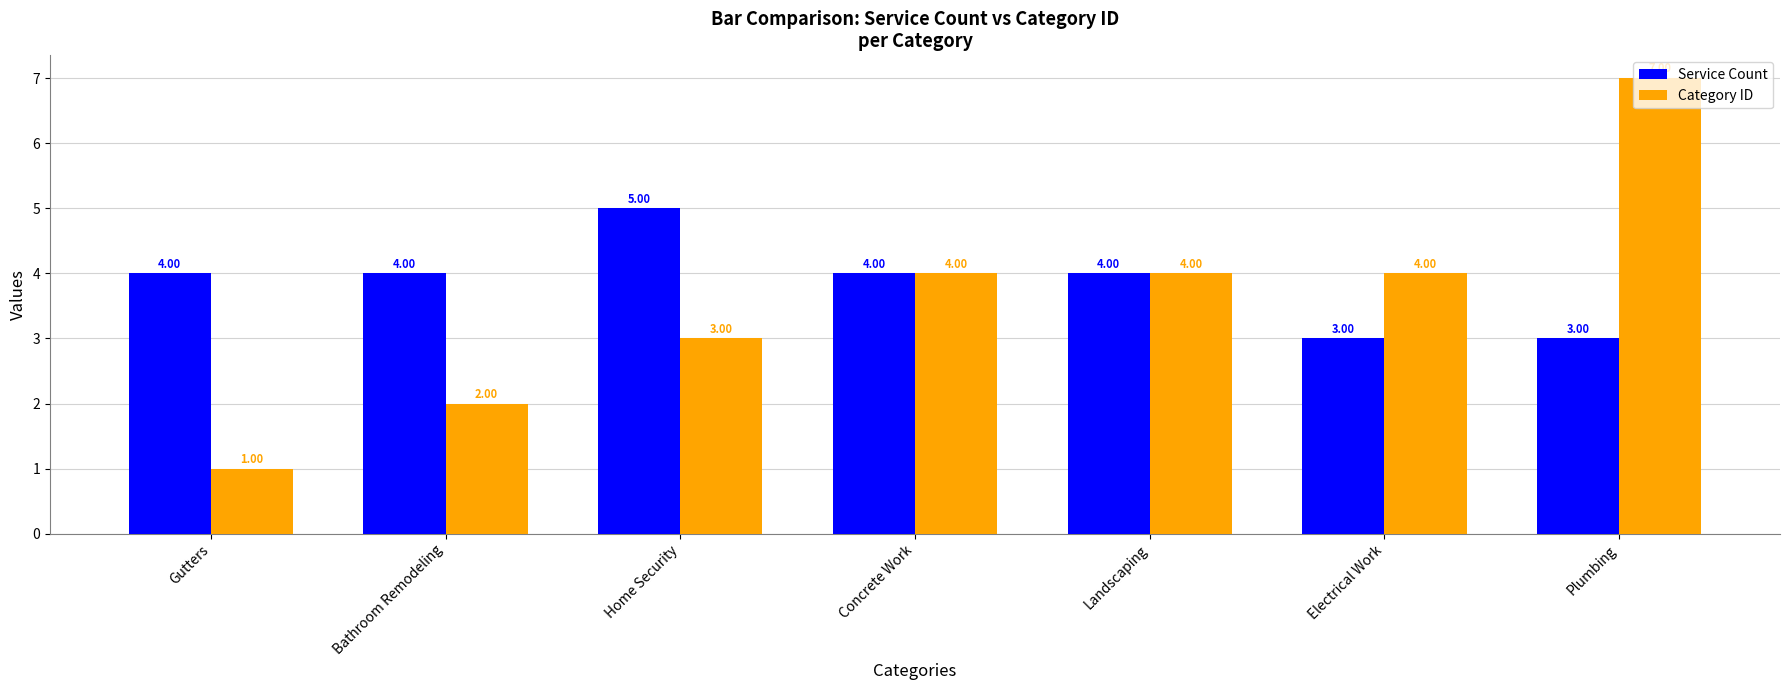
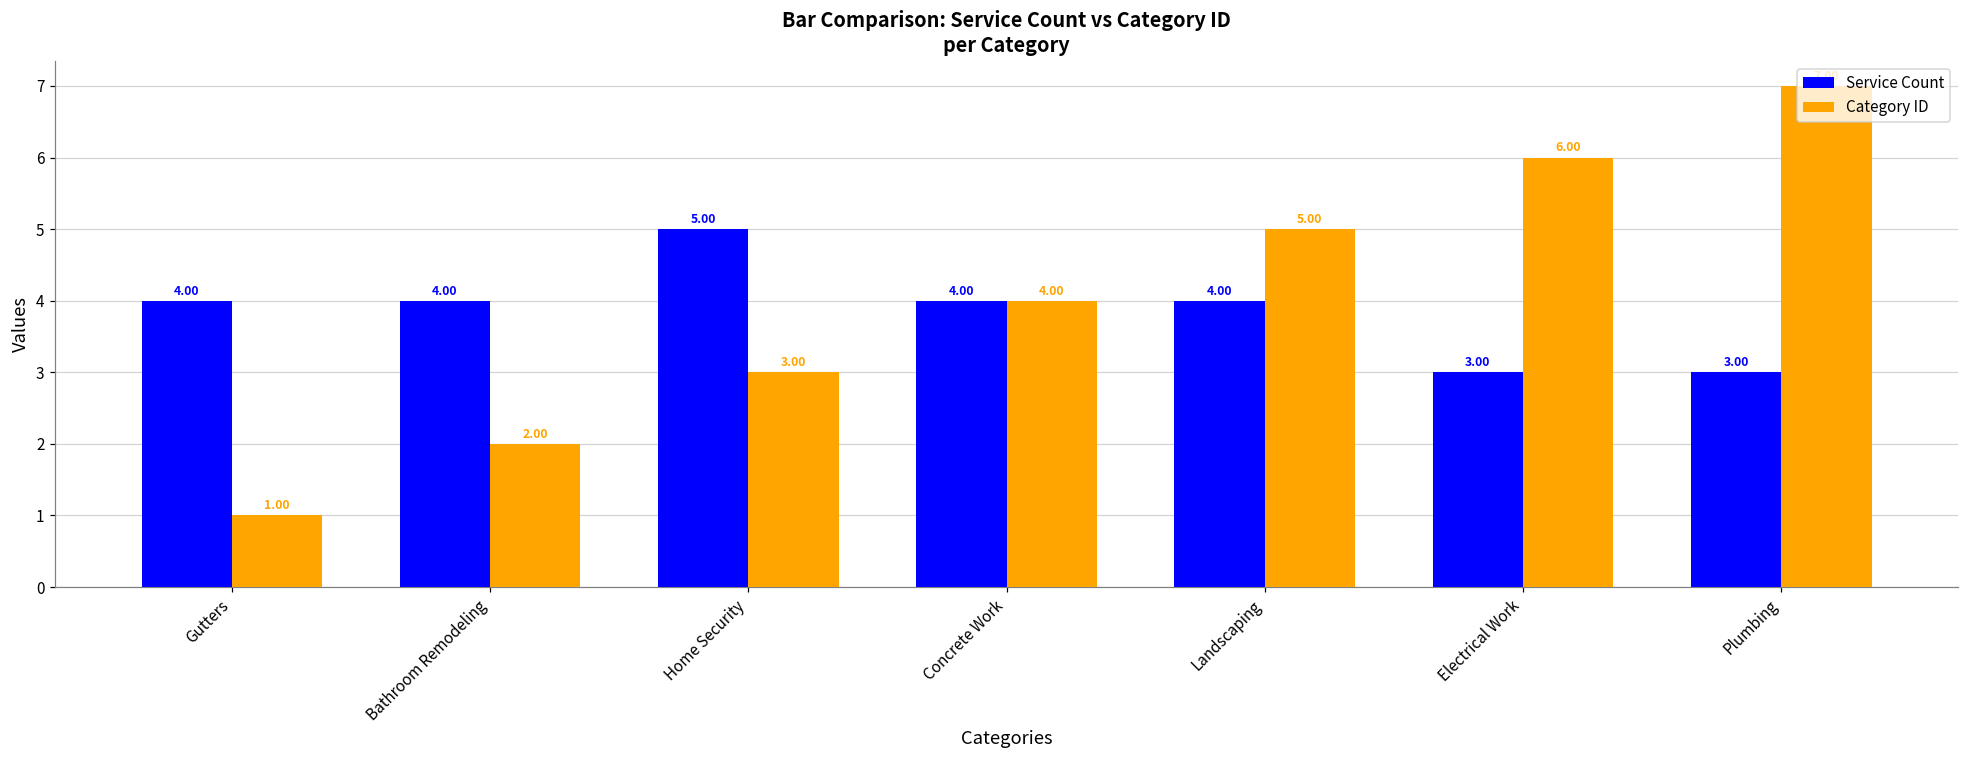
  {
    "Service Count": {
      "Gutters": 4.00,
      "Bathroom Remodeling": 4.00,
      "Home Security": 5.00,
      "Concrete Work": 4.00,
      "Landscaping": 4.00,
      "Electrical Work": 3.00,
      "Plumbing": 3.00
    },
    "Category ID": {
      "Gutters": 1.00,
      "Bathroom Remodeling": 2.00,
      "Home Security": 3.00,
      "Concrete Work": 4.00,
-     "Landscaping": 4.00,
-     "Electrical Work": 4.00
+     "Landscaping": 5.00,
+     "Electrical Work": 6.00
    }
  }
